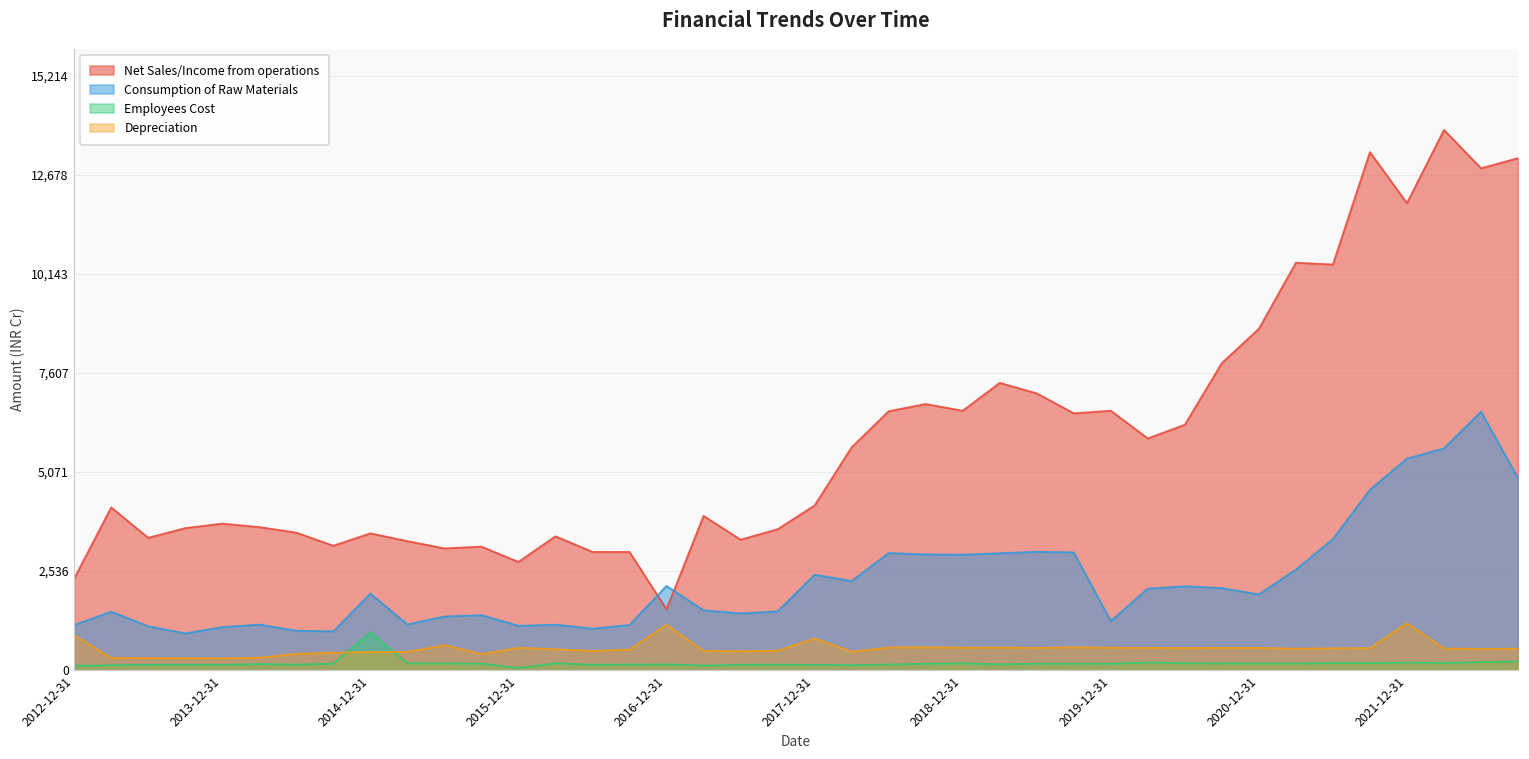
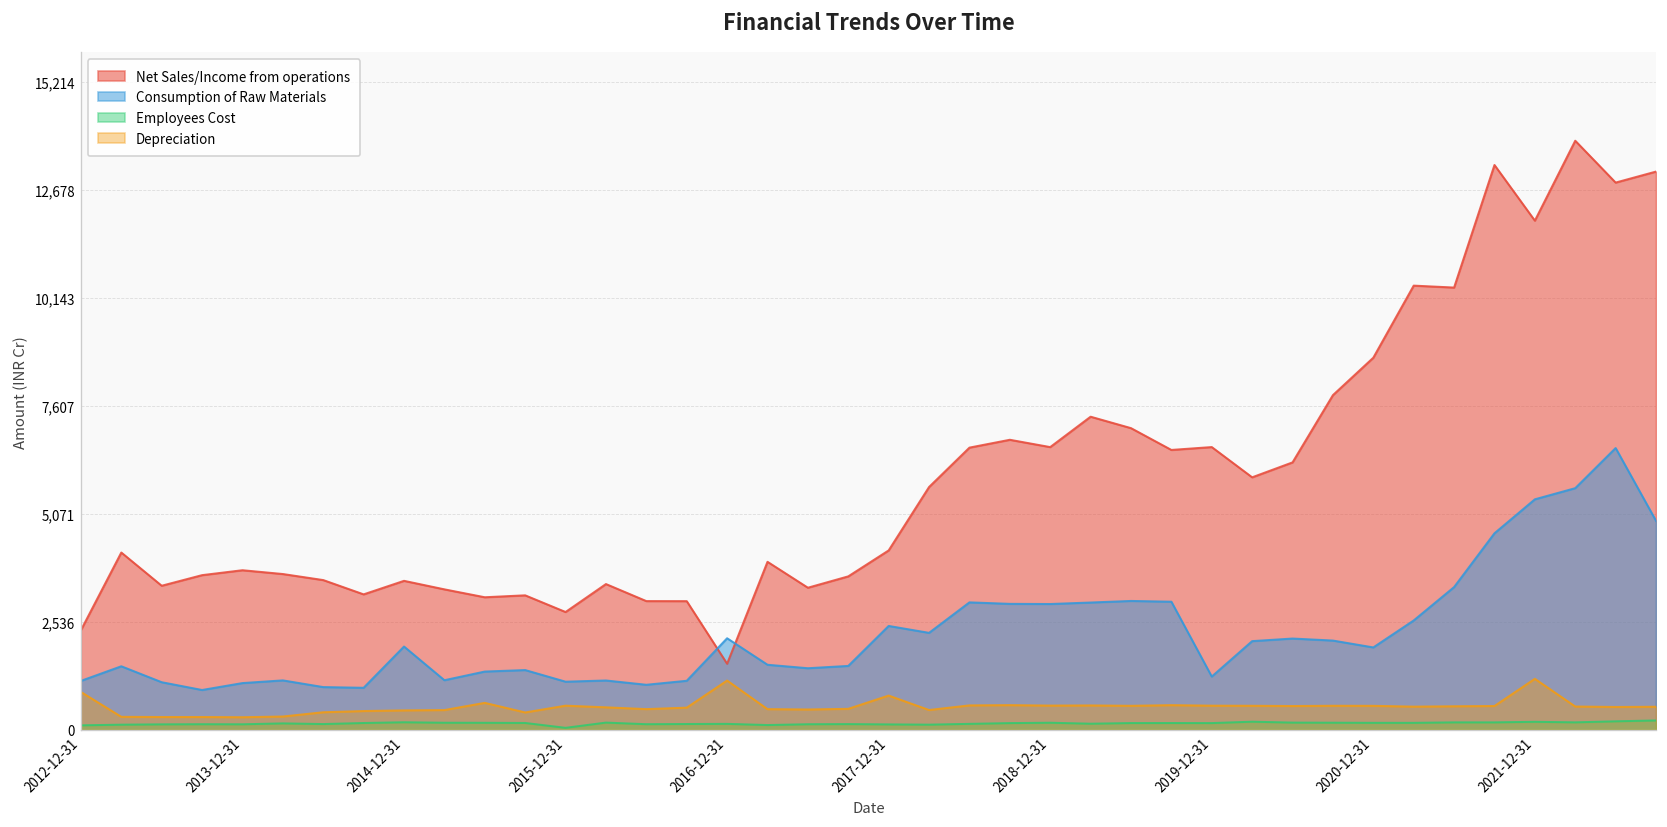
  {
    "Net Sales/Income from operations": {
      "2012-12-31": "2,300",
      "2013-12-31": "3,700",
      "2014-12-31": "3,500",
      "2015-12-31": "2,800",
      "2016-12-31": "1,600",
      "2017-12-31": "4,200",
      "2018-12-31": "6,600",
      "2019-12-31": "6,600",
      "2020-12-31": "8,700",
      "2021-12-31": "12,000"
    },
    "Consumption of Raw Materials": {
      "2012-12-31": "1,200",
      "2013-12-31": "1,100",
      "2014-12-31": "2,000",
      "2015-12-31": "1,100",
      "2016-12-31": "2,200",
      "2017-12-31": "2,400",
      "2018-12-31": "3,000",
      "2019-12-31": "1,300",
      "2020-12-31": "1,900",
      "2021-12-31": "5,400"
    },
    "Employees Cost": {
      "2012-12-31": "100",
      "2013-12-31": "100",
-     "2014-12-31": "1,000",
+     "2014-12-31": "200",
      "2015-12-31": "0",
      "2016-12-31": "100",
      "2017-12-31": "100",
      "2018-12-31": "200",
      "2019-12-31": "200",
      "2020-12-31": "200",
      "2021-12-31": "200"
    },
    "Depreciation": {
      "2012-12-31": "900",
      "2013-12-31": "300",
      "2014-12-31": "500",
      "2015-12-31": "600",
      "2016-12-31": "1,200",
      "2017-12-31": "800",
      "2018-12-31": "600",
      "2019-12-31": "600",
      "2020-12-31": "600",
      "2021-12-31": "1,200"
    }
  }
